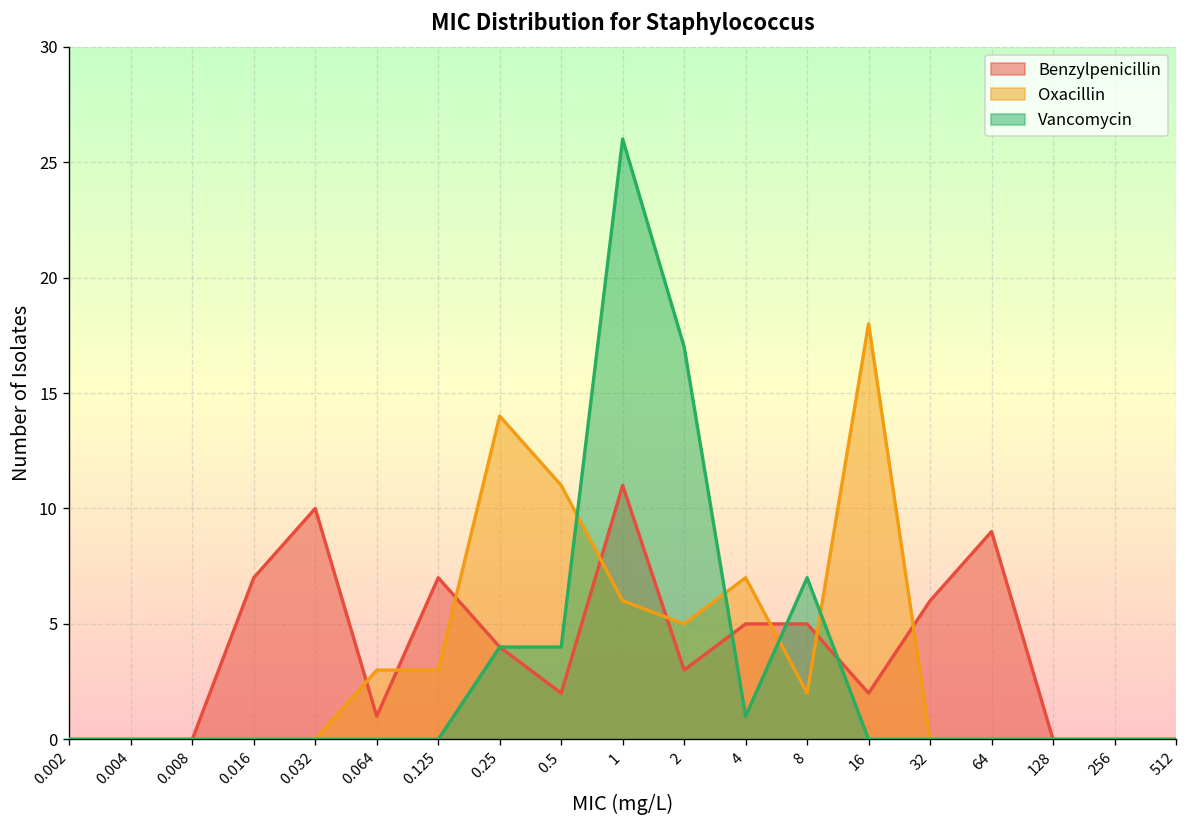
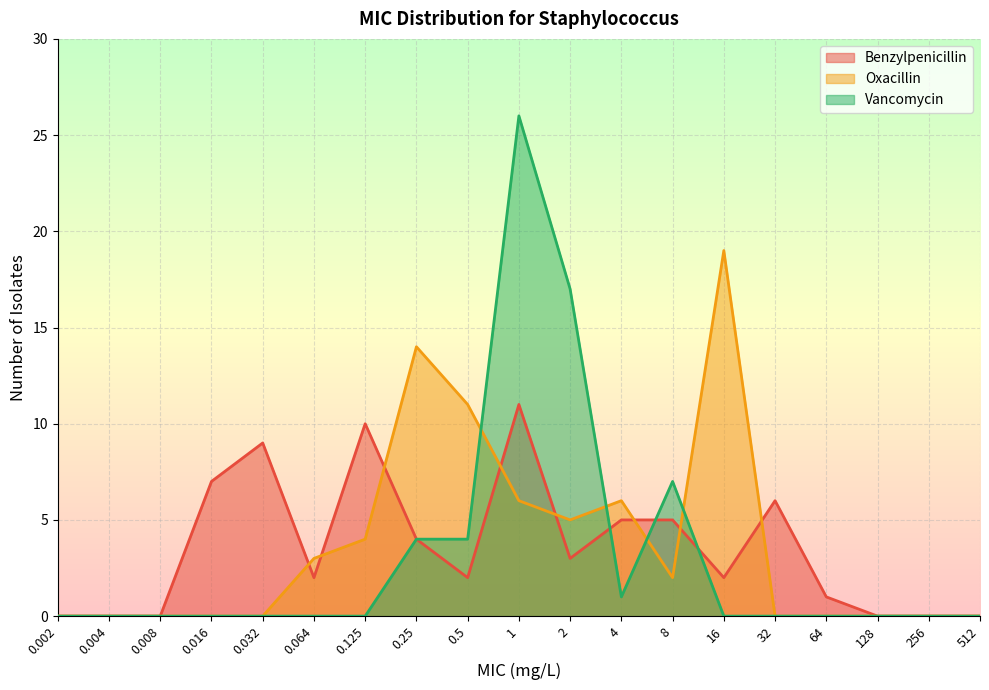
  {
    "Benzylpenicillin": {
      "0.016": 7,
-     "0.032": 10,
-     "0.064": 1,
-     "0.125": 7,
+     "0.032": 9,
+     "0.064": 2,
+     "0.125": 10,
      "0.5": 2,
      "1": 11,
      "2": 3,
      "4": 5,
      "8": 5,
      "16": 2,
      "32": 6,
-     "64": 9
+     "64": 1
    },
    "Oxacillin": {
      "0.064": 3,
-     "0.125": 3,
+     "0.125": 4,
      "0.25": 14,
      "0.5": 11,
      "1": 6,
      "2": 5,
-     "4": 7,
+     "4": 6,
      "8": 2,
-     "16": 18
+     "16": 19
    },
    "Vancomycin": {
      "0.064": 0,
      "0.125": 0,
      "0.5": 4,
      "1": 26,
      "2": 17,
      "4": 1,
      "8": 7,
      "16": 0
    }
  }
